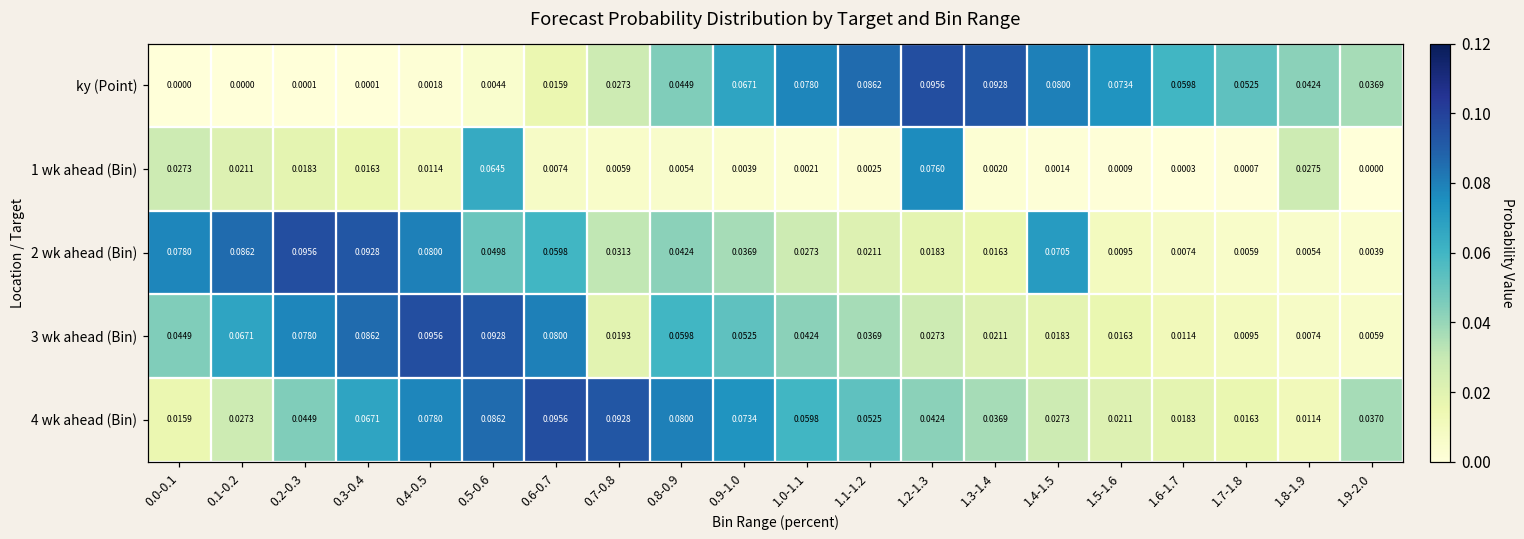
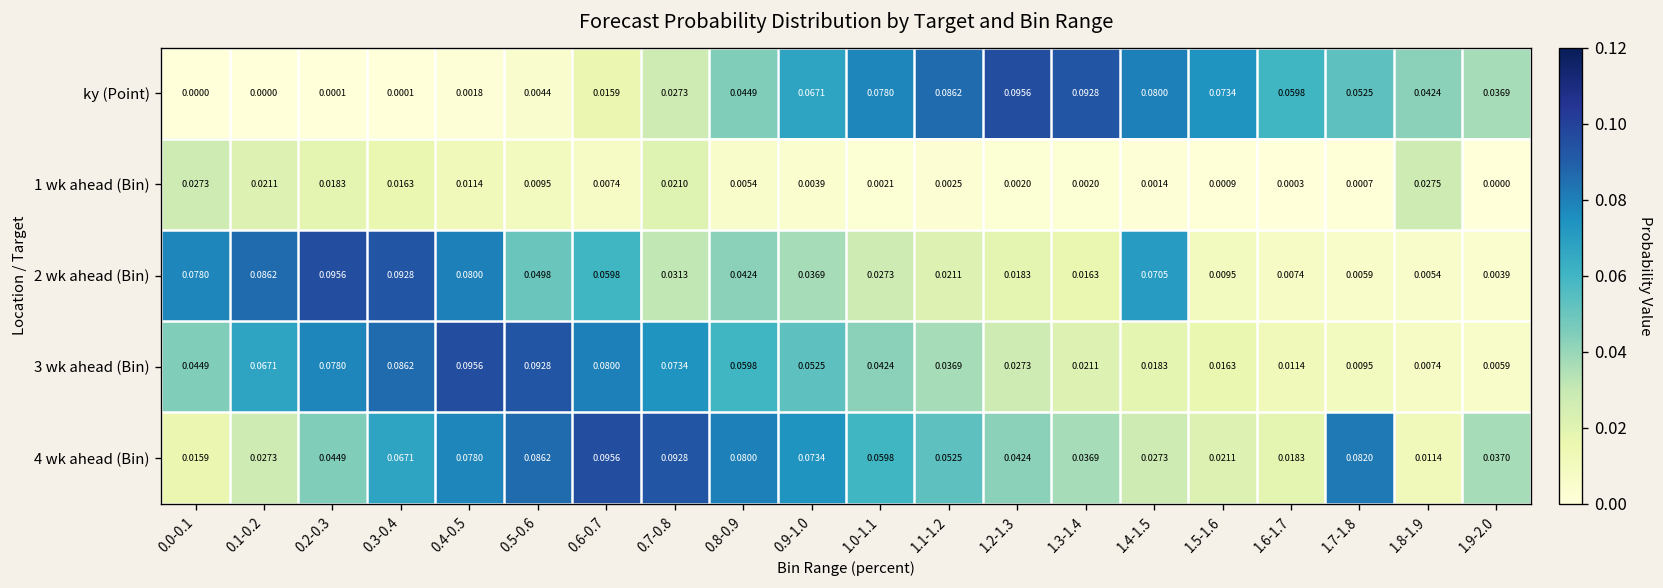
  {
    "ky (Point)": {
      "0.0-0.1": 0.0000,
      "0.1-0.2": 0.0000,
      "0.2-0.3": 0.0001,
      "0.3-0.4": 0.0001,
      "0.4-0.5": 0.0018,
      "0.5-0.6": 0.0044,
      "0.6-0.7": 0.0159,
      "0.7-0.8": 0.0273,
      "0.8-0.9": 0.0449,
      "0.9-1.0": 0.0671,
      "1.0-1.1": 0.0780,
      "1.1-1.2": 0.0862,
      "1.2-1.3": 0.0956,
      "1.3-1.4": 0.0928,
      "1.4-1.5": 0.0800,
      "1.5-1.6": 0.0734,
      "1.6-1.7": 0.0598,
      "1.7-1.8": 0.0525,
      "1.8-1.9": 0.0424,
      "1.9-2.0": 0.0369
    },
    "1 wk ahead (Bin)": {
      "0.0-0.1": 0.0273,
      "0.1-0.2": 0.0211,
      "0.2-0.3": 0.0183,
      "0.3-0.4": 0.0163,
      "0.4-0.5": 0.0114,
-     "0.5-0.6": 0.0645,
+     "0.5-0.6": 0.0095,
      "0.6-0.7": 0.0074,
-     "0.7-0.8": 0.0059,
+     "0.7-0.8": 0.0210,
      "0.8-0.9": 0.0054,
      "0.9-1.0": 0.0039,
      "1.0-1.1": 0.0021,
      "1.1-1.2": 0.0025,
-     "1.2-1.3": 0.0760,
+     "1.2-1.3": 0.0020,
      "1.3-1.4": 0.0020,
      "1.4-1.5": 0.0014,
      "1.5-1.6": 0.0009,
      "1.6-1.7": 0.0003,
      "1.7-1.8": 0.0007,
      "1.8-1.9": 0.0275,
      "1.9-2.0": 0.0000
    },
    "2 wk ahead (Bin)": {
      "0.0-0.1": 0.0780,
      "0.1-0.2": 0.0862,
      "0.2-0.3": 0.0956,
      "0.3-0.4": 0.0928,
      "0.4-0.5": 0.0800,
      "0.5-0.6": 0.0498,
      "0.6-0.7": 0.0598,
      "0.7-0.8": 0.0313,
      "0.8-0.9": 0.0424,
      "0.9-1.0": 0.0369,
      "1.0-1.1": 0.0273,
      "1.1-1.2": 0.0211,
      "1.2-1.3": 0.0183,
      "1.3-1.4": 0.0163,
      "1.4-1.5": 0.0705,
      "1.5-1.6": 0.0095,
      "1.6-1.7": 0.0074,
      "1.7-1.8": 0.0059,
      "1.8-1.9": 0.0054,
      "1.9-2.0": 0.0039
    },
    "3 wk ahead (Bin)": {
      "0.0-0.1": 0.0449,
      "0.1-0.2": 0.0671,
      "0.2-0.3": 0.0780,
      "0.3-0.4": 0.0862,
      "0.4-0.5": 0.0956,
      "0.5-0.6": 0.0928,
      "0.6-0.7": 0.0800,
-     "0.7-0.8": 0.0193,
+     "0.7-0.8": 0.0734,
      "0.8-0.9": 0.0598,
      "0.9-1.0": 0.0525,
      "1.0-1.1": 0.0424,
      "1.1-1.2": 0.0369,
      "1.2-1.3": 0.0273,
      "1.3-1.4": 0.0211,
      "1.4-1.5": 0.0183,
      "1.5-1.6": 0.0163,
      "1.6-1.7": 0.0114,
      "1.7-1.8": 0.0095,
      "1.8-1.9": 0.0074,
      "1.9-2.0": 0.0059
    },
    "4 wk ahead (Bin)": {
      "0.0-0.1": 0.0159,
      "0.1-0.2": 0.0273,
      "0.2-0.3": 0.0449,
      "0.3-0.4": 0.0671,
      "0.4-0.5": 0.0780,
      "0.5-0.6": 0.0862,
      "0.6-0.7": 0.0956,
      "0.7-0.8": 0.0928,
      "0.8-0.9": 0.0800,
      "0.9-1.0": 0.0734,
      "1.0-1.1": 0.0598,
      "1.1-1.2": 0.0525,
      "1.2-1.3": 0.0424,
      "1.3-1.4": 0.0369,
      "1.4-1.5": 0.0273,
      "1.5-1.6": 0.0211,
      "1.6-1.7": 0.0183,
-     "1.7-1.8": 0.0163,
+     "1.7-1.8": 0.0820,
      "1.8-1.9": 0.0114,
      "1.9-2.0": 0.0370
    }
  }
